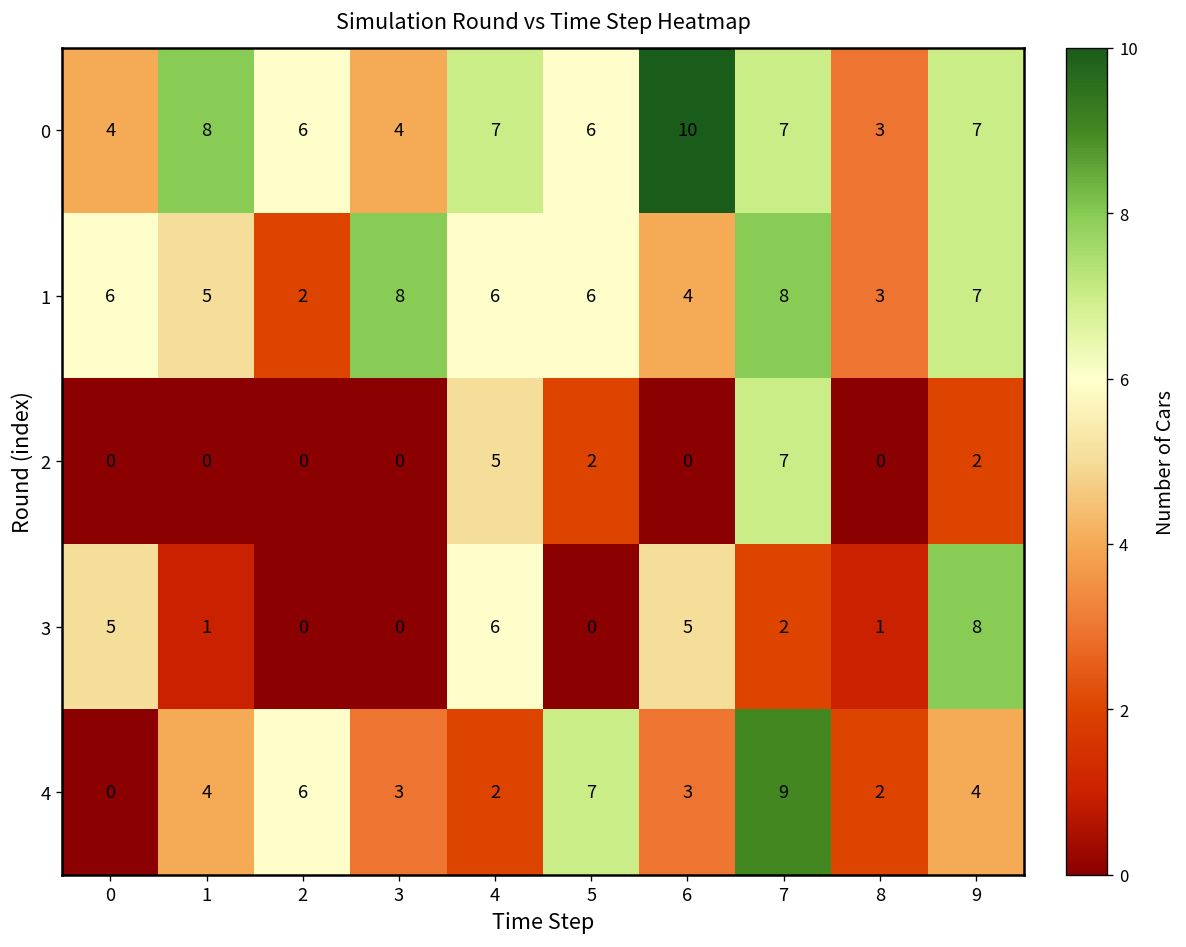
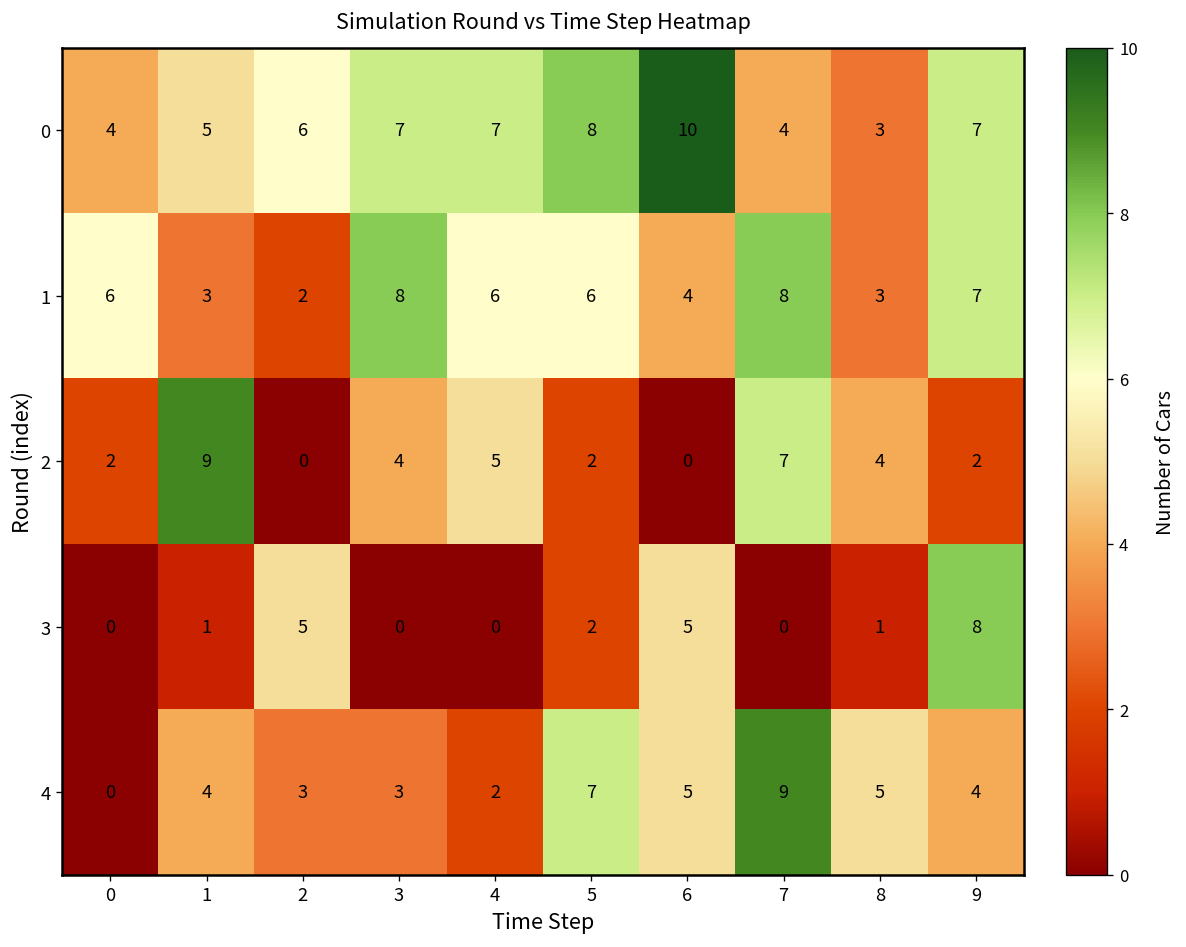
  {
    "0": {
      "0": 4,
-     "1": 8,
+     "1": 5,
      "2": 6,
-     "3": 4,
+     "3": 7,
      "4": 7,
-     "5": 6,
+     "5": 8,
      "6": 10,
-     "7": 7,
+     "7": 4,
      "8": 3,
      "9": 7
    },
    "1": {
      "0": 6,
-     "1": 5,
+     "1": 3,
      "2": 2,
      "3": 8,
      "4": 6,
      "5": 6,
      "6": 4,
      "7": 8,
      "8": 3,
      "9": 7
    },
    "2": {
-     "0": 0,
-     "1": 0,
+     "0": 2,
+     "1": 9,
      "2": 0,
-     "3": 0,
+     "3": 4,
      "4": 5,
      "5": 2,
      "6": 0,
      "7": 7,
-     "8": 0,
+     "8": 4,
      "9": 2
    },
    "3": {
-     "0": 5,
+     "0": 0,
      "1": 1,
-     "2": 0,
+     "2": 5,
      "3": 0,
-     "4": 6,
-     "5": 0,
+     "4": 0,
+     "5": 2,
      "6": 5,
-     "7": 2,
+     "7": 0,
      "8": 1,
      "9": 8
    },
    "4": {
      "0": 0,
      "1": 4,
-     "2": 6,
+     "2": 3,
      "3": 3,
      "4": 2,
      "5": 7,
-     "6": 3,
+     "6": 5,
      "7": 9,
-     "8": 2,
+     "8": 5,
      "9": 4
    }
  }
